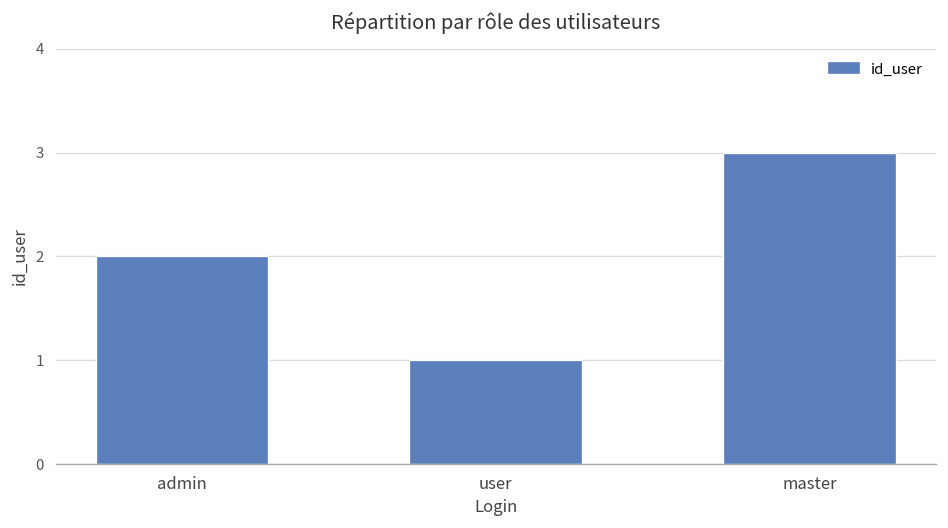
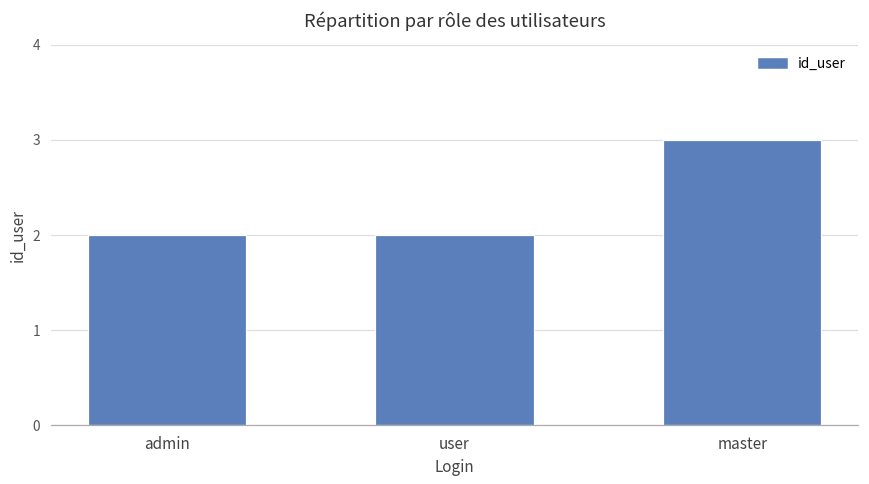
  {
    "admin": 2,
-   "user": 1,
+   "user": 2,
    "master": 3
  }
